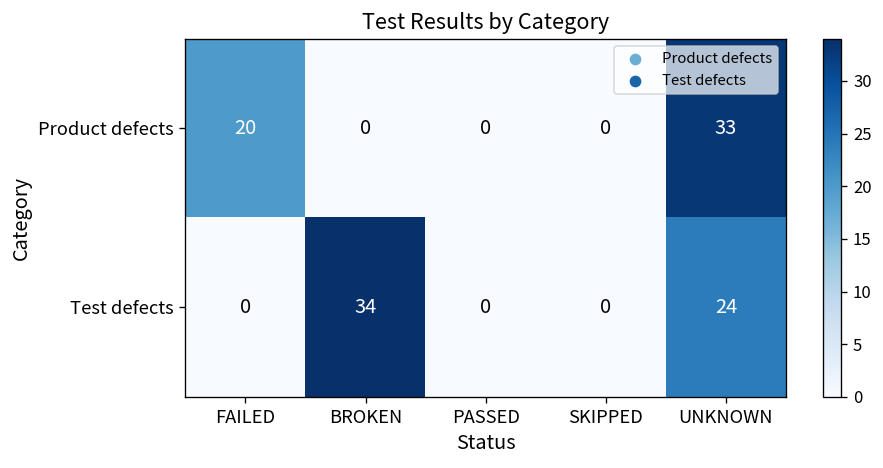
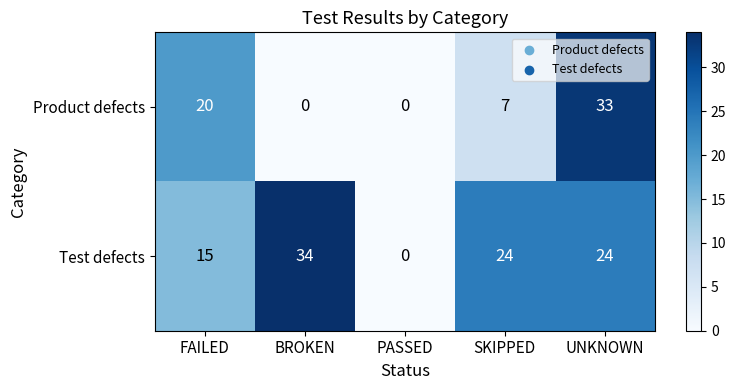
  {
    "Product defects": {
      "FAILED": 20,
      "BROKEN": 0,
      "PASSED": 0,
-     "SKIPPED": 0,
+     "SKIPPED": 7,
      "UNKNOWN": 33
    },
    "Test defects": {
-     "FAILED": 0,
+     "FAILED": 15,
      "BROKEN": 34,
      "PASSED": 0,
-     "SKIPPED": 0,
+     "SKIPPED": 24,
      "UNKNOWN": 24
    }
  }
